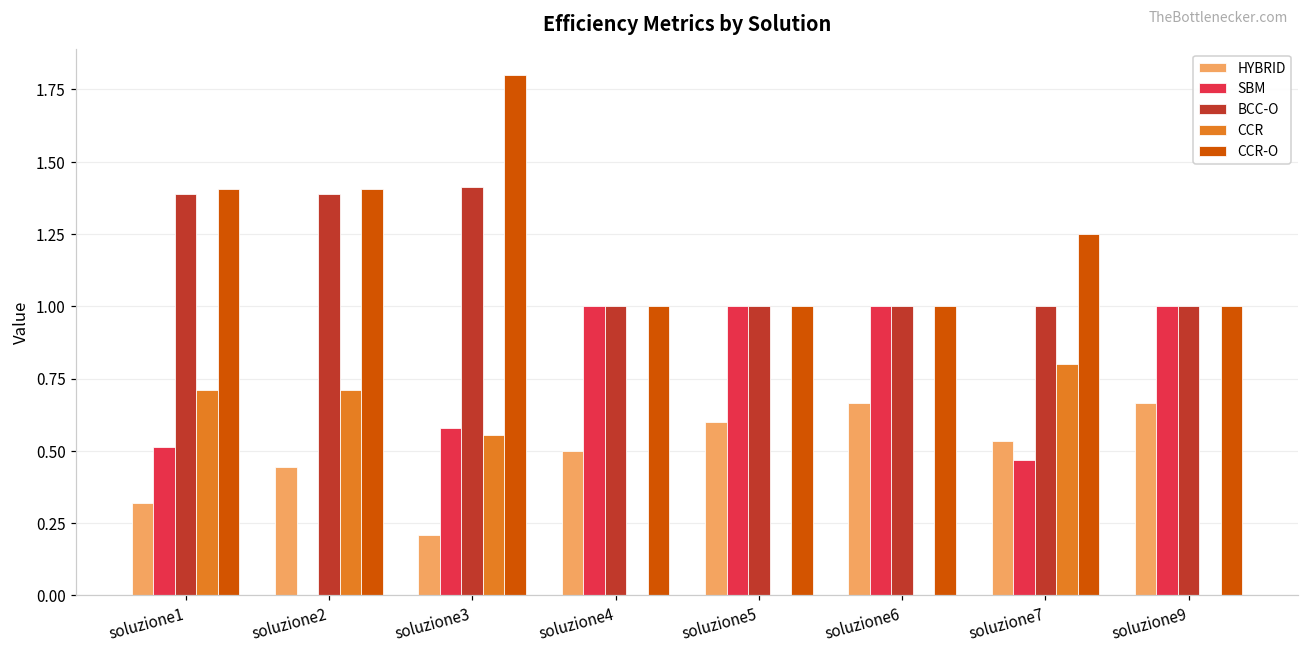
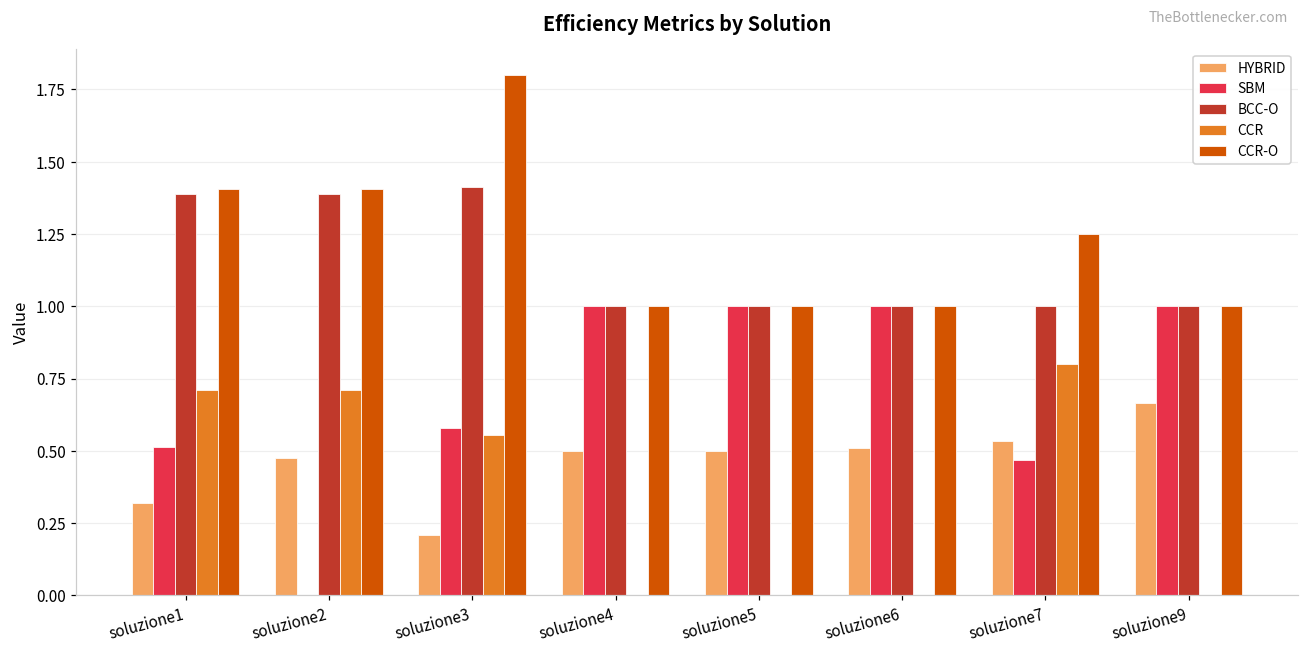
  {
    "HYBRID": {
      "soluzione1": 0.32,
-     "soluzione2": 0.44,
+     "soluzione2": 0.47,
      "soluzione3": 0.21,
      "soluzione4": 0.50,
-     "soluzione5": 0.6,
-     "soluzione6": 0.67,
+     "soluzione5": 0.5,
+     "soluzione6": 0.51,
      "soluzione7": 0.53,
      "soluzione9": 0.67
    }
  }
